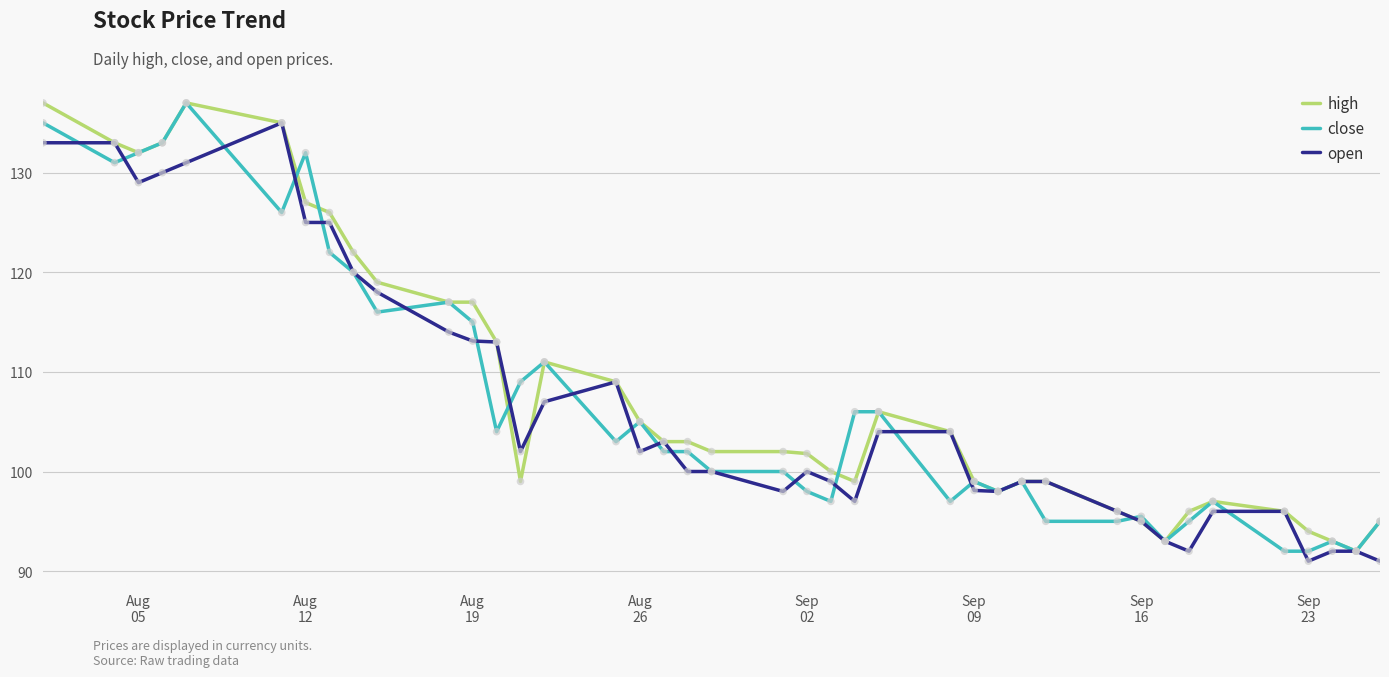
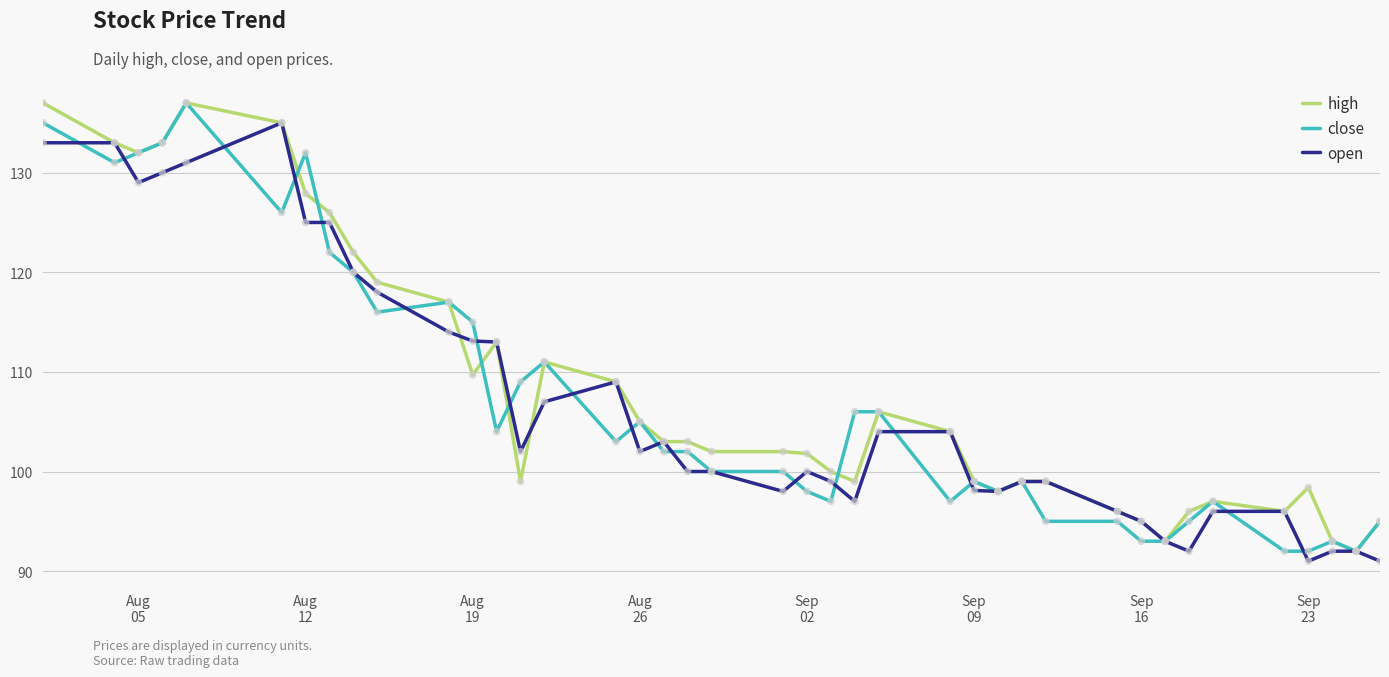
  {
    "high": {
-     "Aug 12": 127,
-     "Aug 19": 117,
+     "Aug 12": 128,
+     "Aug 19": 110,
      "Sep 02": 102,
-     "Sep 23": 94
+     "Sep 23": 98
    },
    "close": {
      "Aug 12": 132,
      "Aug 19": 115,
      "Sep 02": 98,
-     "Sep 16": 96,
+     "Sep 16": 93,
      "Sep 23": 92
    },
    "open": {
      "Aug 05": 129,
      "Aug 12": 125,
      "Aug 19": 113,
      "Aug 26": 102,
      "Sep 02": 100,
      "Sep 09": 98,
      "Sep 23": 91
    }
  }
